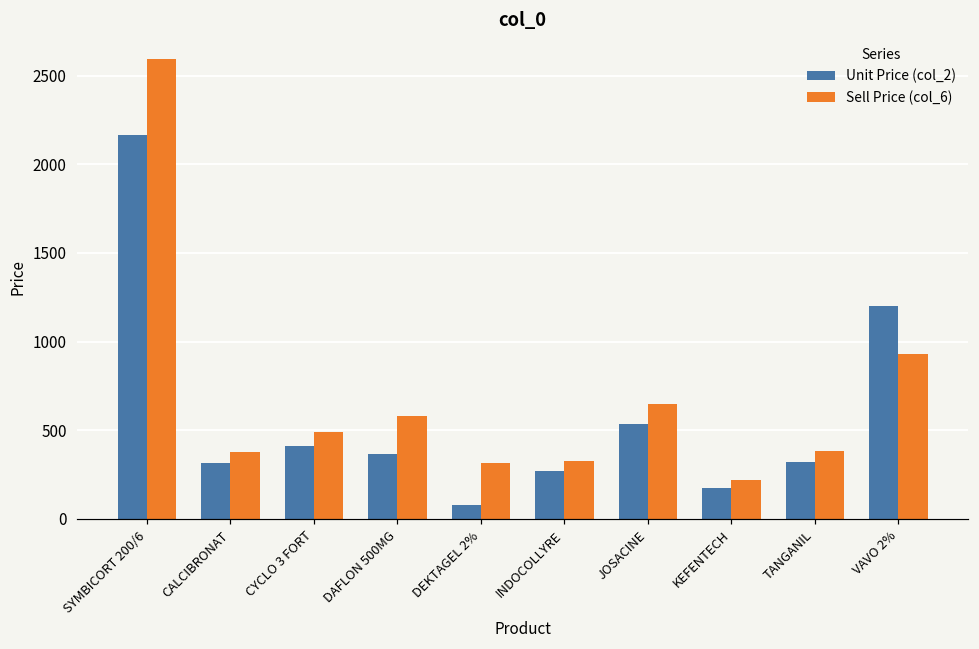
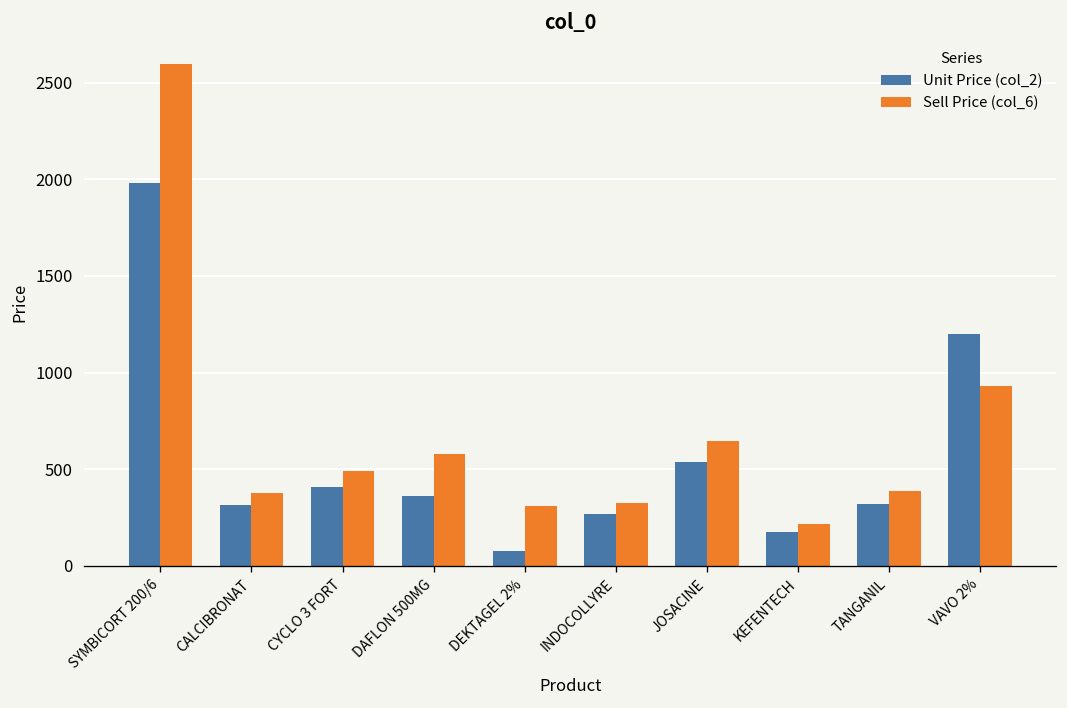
  {
    "Unit Price (col_2)": {
-     "SYMBICORT 200/6": 2160,
+     "SYMBICORT 200/6": 1980,
      "CALCIBRONAT": 310,
      "CYCLO 3 FORT": 410,
      "DAFLON 500MG": 360,
      "DEKTAGEL 2%": 80,
      "INDOCOLLYRE": 270,
      "JOSACINE": 540,
      "KEFENTECH": 170,
      "TANGANIL": 320,
      "VAVO 2%": 1200
    },
    "Sell Price (col_6)": {
      "SYMBICORT 200/6": 2600,
      "CALCIBRONAT": 380,
      "CYCLO 3 FORT": 490,
      "DAFLON 500MG": 580,
      "DEKTAGEL 2%": 310,
      "INDOCOLLYRE": 320,
      "JOSACINE": 650,
      "KEFENTECH": 220,
      "TANGANIL": 390,
      "VAVO 2%": 930
    }
  }
